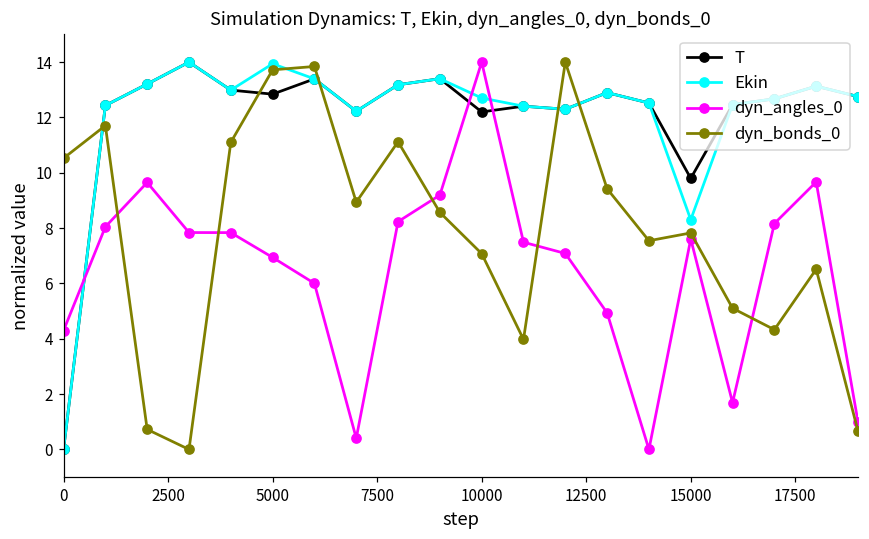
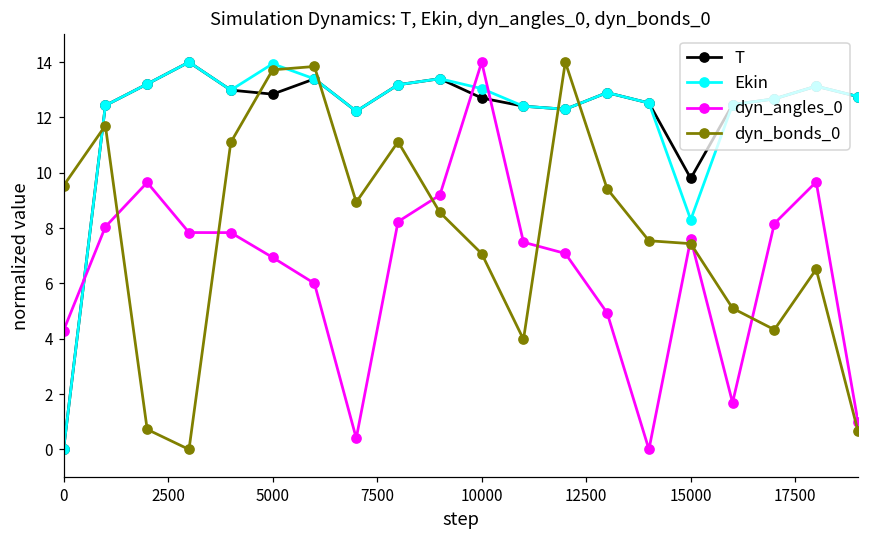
  {
    "T": {
      "5000": 12.8,
-     "10000": 12.2,
+     "10000": 12.7,
      "15000": 9.8
    },
    "Ekin": {
      "5000": 13.9,
-     "10000": 12.7,
+     "10000": 13.0,
      "15000": 8.3
    },
    "dyn_angles_0": {
      "0": 4.3,
      "5000": 6.9,
      "10000": 14.0,
      "15000": 7.6
    },
    "dyn_bonds_0": {
-     "0": 10.5,
+     "0": 9.5,
      "5000": 13.7,
      "10000": 7.1,
-     "15000": 7.8
+     "15000": 7.4
    }
  }
